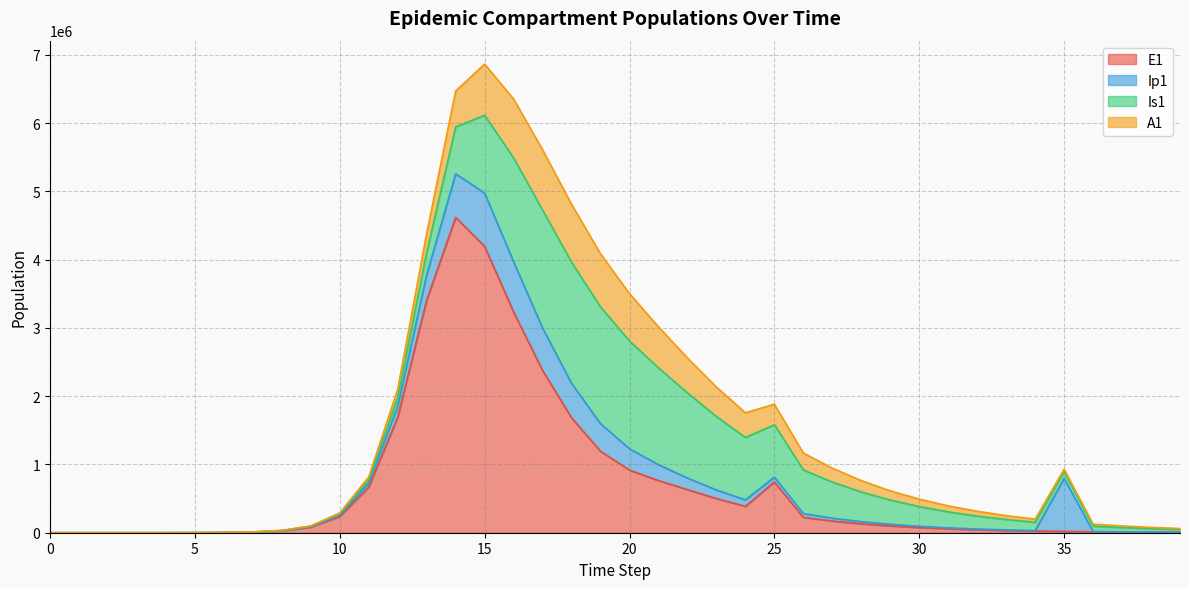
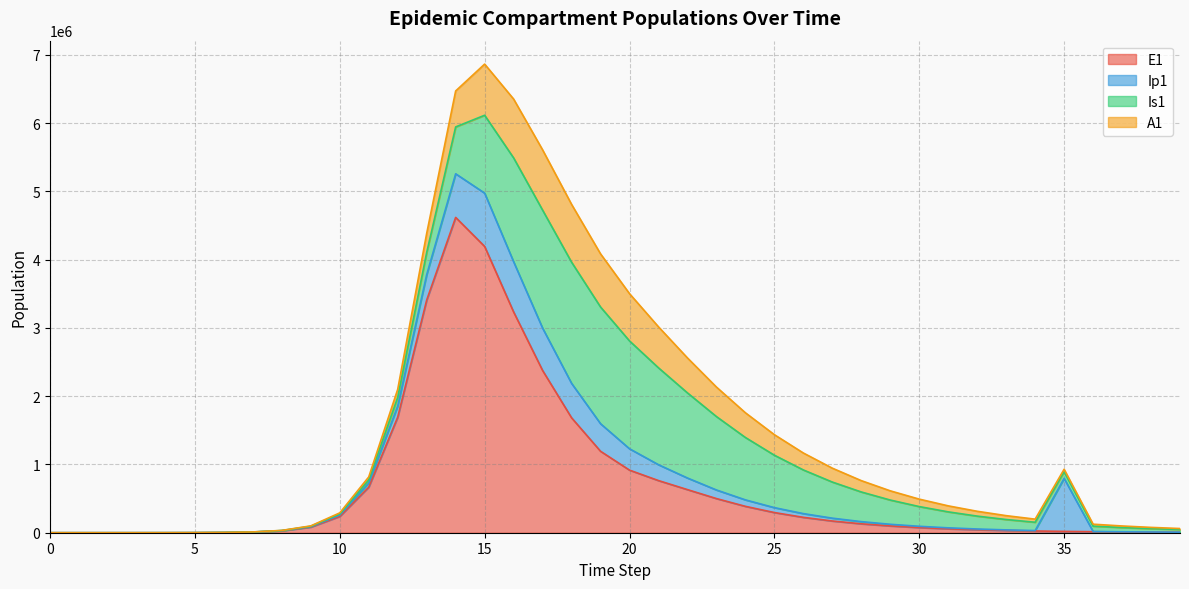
  {
    "E1": {
      "15": 4200000,
      "20": 900000,
-     "25": 700000,
+     "25": 300000,
      "35": 0
    },
    "Ip1": {
      "15": 800000,
      "20": 300000,
      "25": 100000,
      "35": 800000
    },
    "Is1": {
      "15": 1100000,
      "20": 1600000,
      "25": 800000,
      "30": 300000
    },
    "A1": {
      "15": 700000,
      "20": 700000,
      "25": 300000,
      "30": 100000
    }
  }
